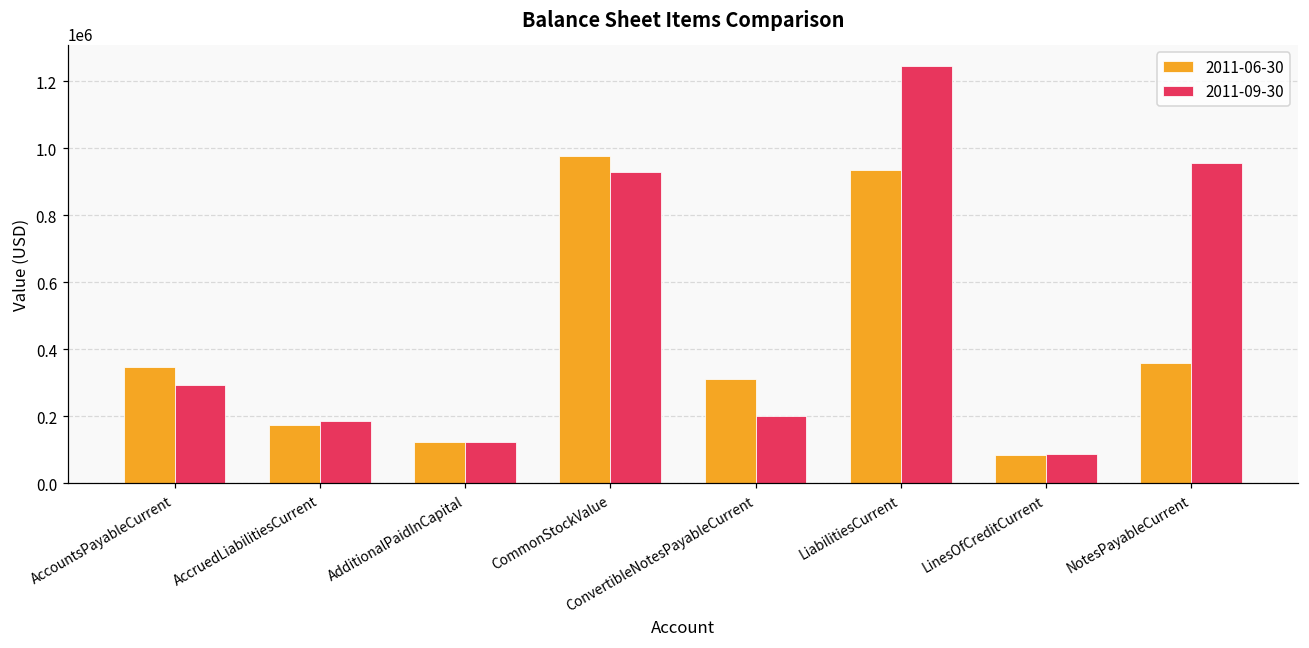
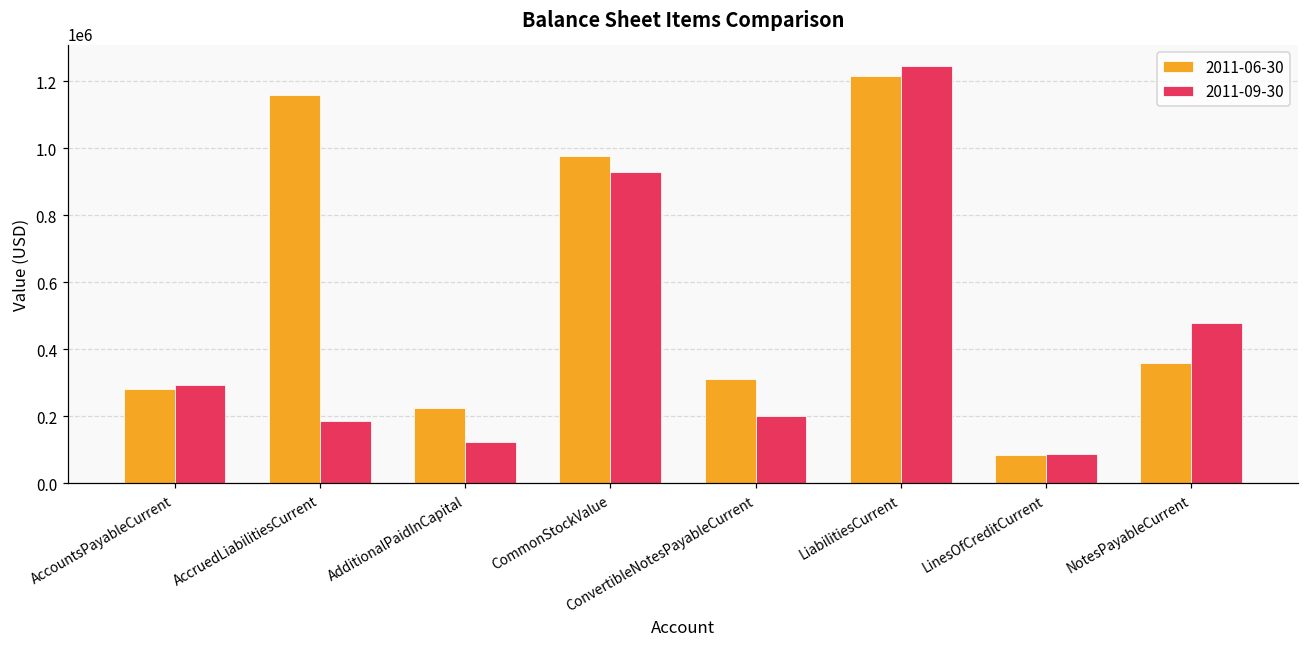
  {
    "2011-06-30": {
-     "AccountsPayableCurrent": 350000,
-     "AccruedLiabilitiesCurrent": 170000,
-     "AdditionalPaidInCapital": 120000,
+     "AccountsPayableCurrent": 280000,
+     "AccruedLiabilitiesCurrent": 1160000,
+     "AdditionalPaidInCapital": 230000,
      "CommonStockValue": 980000,
      "ConvertibleNotesPayableCurrent": 310000,
-     "LiabilitiesCurrent": 940000,
+     "LiabilitiesCurrent": 1220000,
      "LinesOfCreditCurrent": 80000,
      "NotesPayableCurrent": 360000
    },
    "2011-09-30": {
      "AccountsPayableCurrent": 290000,
      "AccruedLiabilitiesCurrent": 190000,
      "AdditionalPaidInCapital": 120000,
      "CommonStockValue": 930000,
      "ConvertibleNotesPayableCurrent": 200000,
      "LiabilitiesCurrent": 1250000,
      "LinesOfCreditCurrent": 90000,
-     "NotesPayableCurrent": 950000
+     "NotesPayableCurrent": 480000
    }
  }
